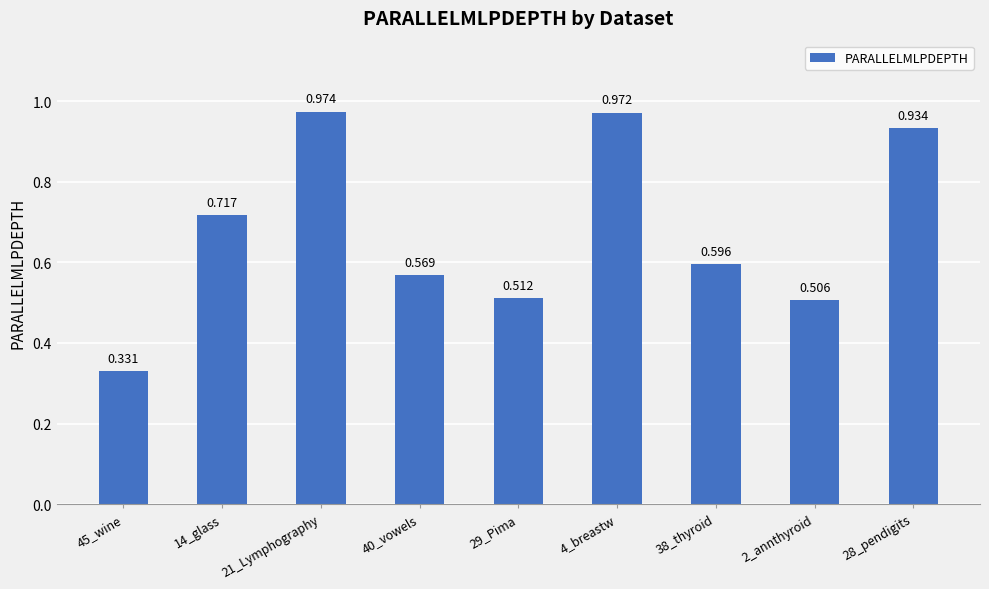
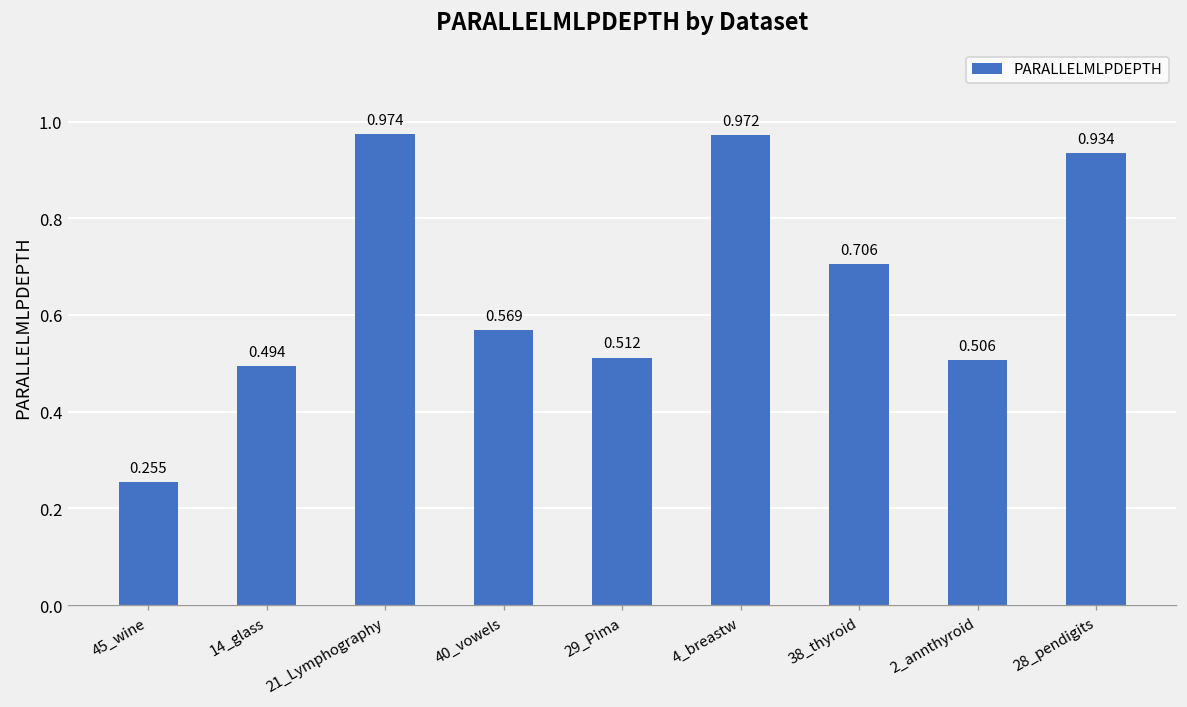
  {
-   "45_wine": 0.331,
-   "14_glass": 0.717,
+   "45_wine": 0.255,
+   "14_glass": 0.494,
    "21_Lymphography": 0.974,
    "40_vowels": 0.569,
    "29_Pima": 0.512,
    "4_breastw": 0.972,
-   "38_thyroid": 0.596,
+   "38_thyroid": 0.706,
    "2_annthyroid": 0.506,
    "28_pendigits": 0.934
  }
